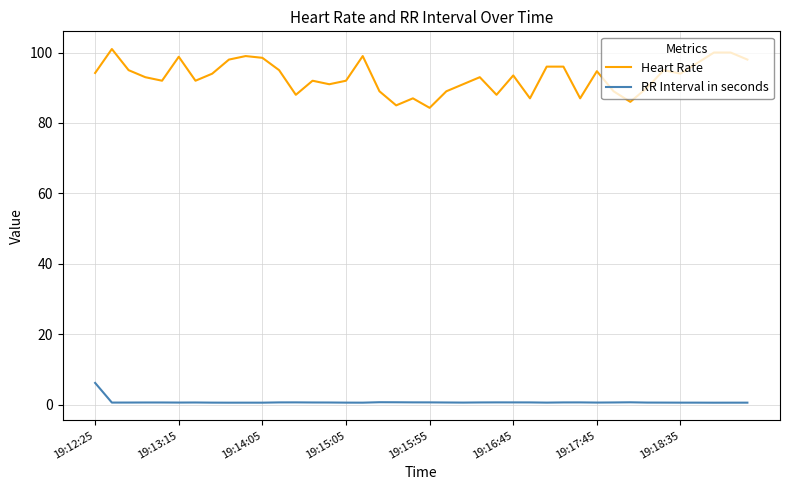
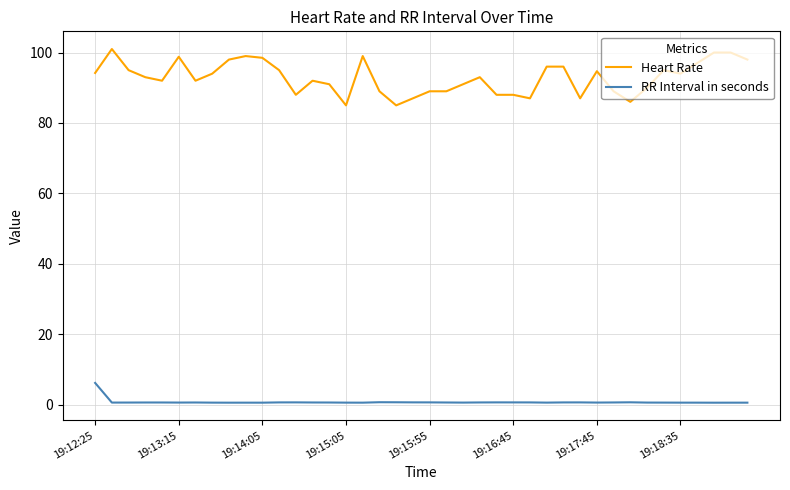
  {
    "Heart Rate": {
      "19:12:25": 94,
      "19:13:15": 99,
      "19:14:05": 99,
-     "19:15:05": 92,
-     "19:15:55": 84,
-     "19:16:45": 94,
+     "19:15:05": 85,
+     "19:15:55": 89,
+     "19:16:45": 88,
      "19:17:45": 95
    },
    "RR Interval in seconds": {
      "19:12:25": 6,
      "19:13:15": 1,
      "19:14:05": 1,
      "19:15:05": 1,
      "19:15:55": 1,
      "19:16:45": 1,
      "19:17:45": 1,
      "19:18:35": 1
    }
  }
